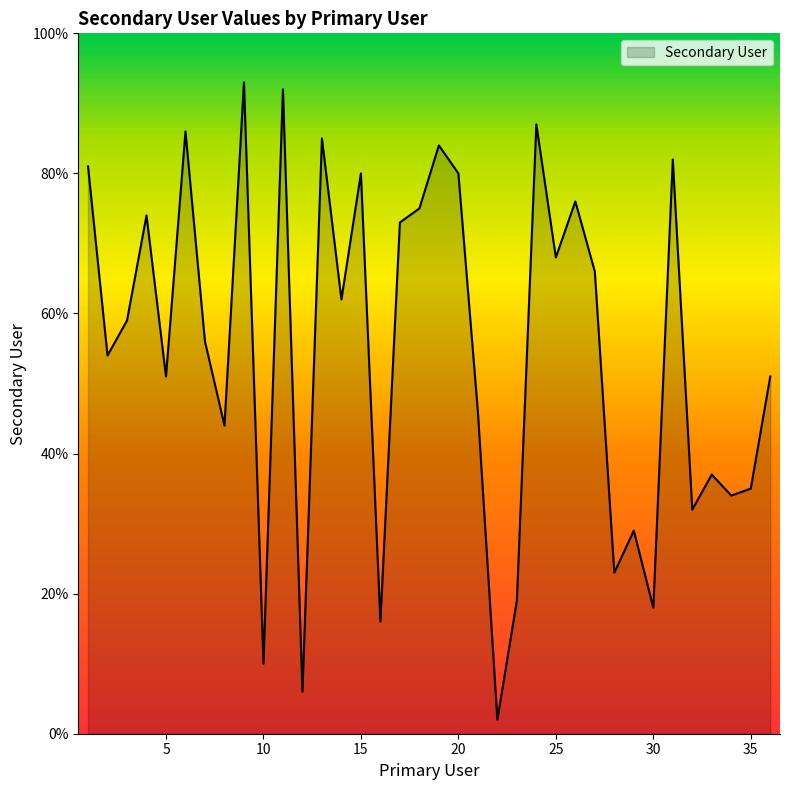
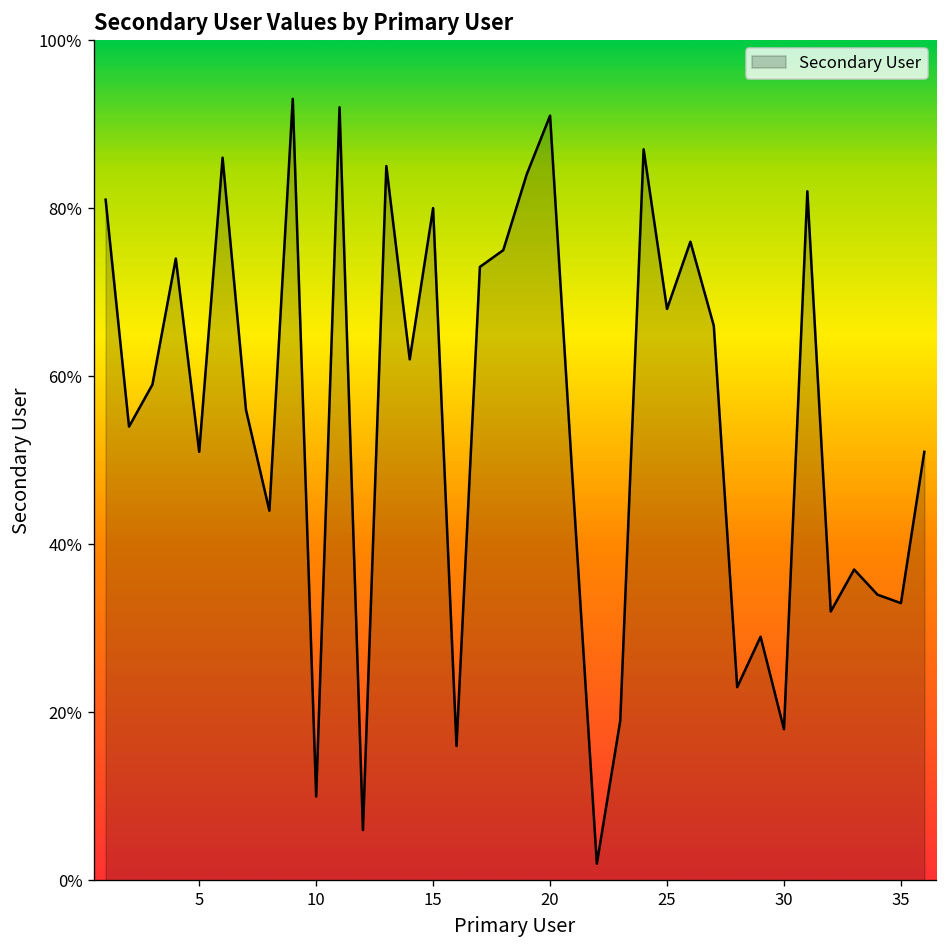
  {
    "5": "51%",
    "10": "10%",
    "15": "80%",
-   "20": "80%",
+   "20": "91%",
    "25": "68%",
    "30": "18%",
-   "35": "35%"
+   "35": "33%"
  }
